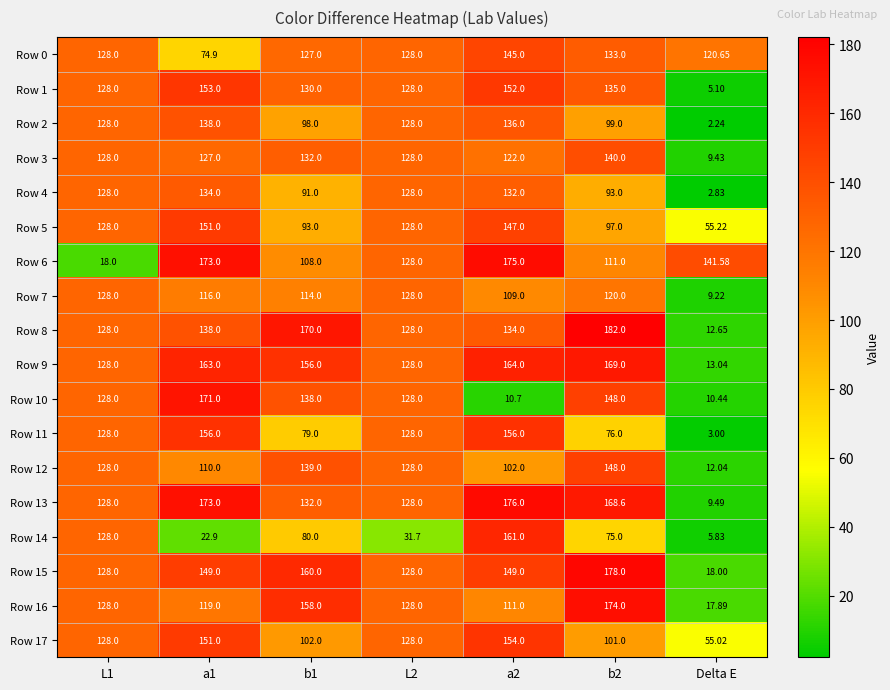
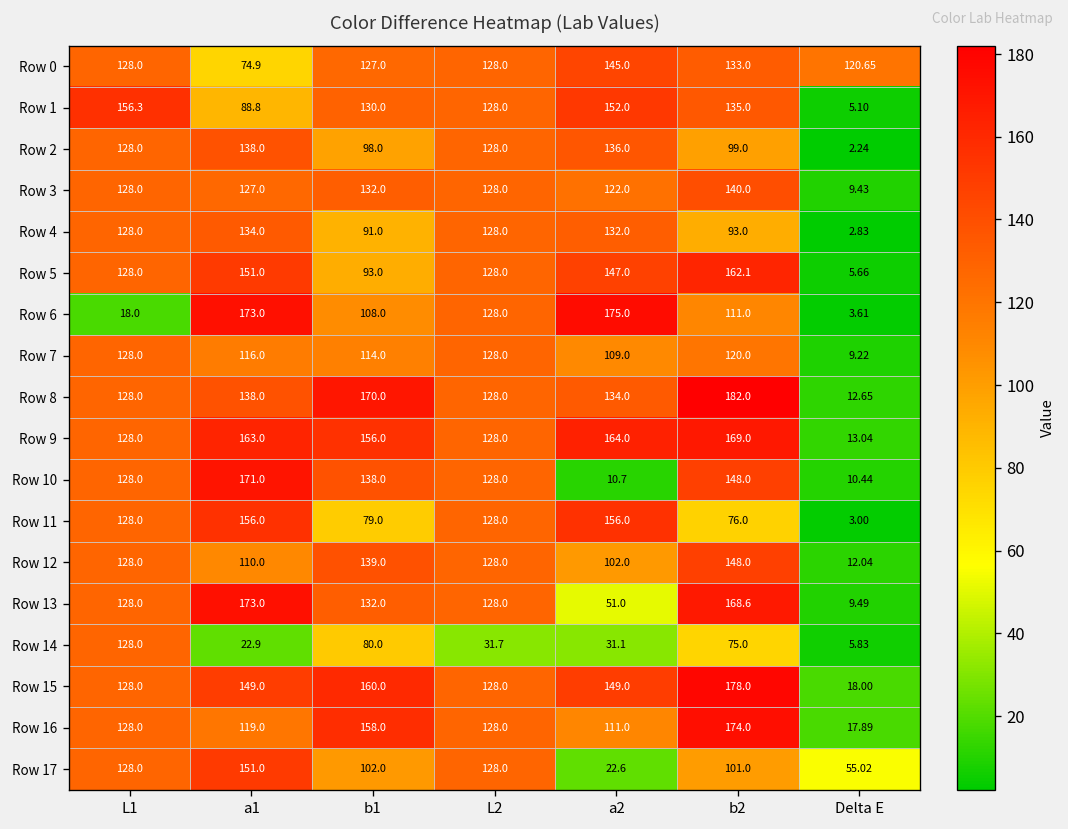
  {
    "Row 0": {
      "L1": 128.0,
      "a1": 74.9,
      "b1": 127.0,
      "L2": 128.0,
      "a2": 145.0,
      "b2": 133.0,
      "Delta E": 120.65
    },
    "Row 1": {
-     "L1": 128.0,
-     "a1": 153.0,
+     "L1": 156.3,
+     "a1": 88.8,
      "b1": 130.0,
      "L2": 128.0,
      "a2": 152.0,
      "b2": 135.0,
      "Delta E": 5.10
    },
    "Row 2": {
      "L1": 128.0,
      "a1": 138.0,
      "b1": 98.0,
      "L2": 128.0,
      "a2": 136.0,
      "b2": 99.0,
      "Delta E": 2.24
    },
    "Row 3": {
      "L1": 128.0,
      "a1": 127.0,
      "b1": 132.0,
      "L2": 128.0,
      "a2": 122.0,
      "b2": 140.0,
      "Delta E": 9.43
    },
    "Row 4": {
      "L1": 128.0,
      "a1": 134.0,
      "b1": 91.0,
      "L2": 128.0,
      "a2": 132.0,
      "b2": 93.0,
      "Delta E": 2.83
    },
    "Row 5": {
      "L1": 128.0,
      "a1": 151.0,
      "b1": 93.0,
      "L2": 128.0,
      "a2": 147.0,
-     "b2": 97.0,
-     "Delta E": 55.22
+     "b2": 162.1,
+     "Delta E": 5.66
    },
    "Row 6": {
      "L1": 18.0,
      "a1": 173.0,
      "b1": 108.0,
      "L2": 128.0,
      "a2": 175.0,
      "b2": 111.0,
-     "Delta E": 141.58
+     "Delta E": 3.61
    },
    "Row 7": {
      "L1": 128.0,
      "a1": 116.0,
      "b1": 114.0,
      "L2": 128.0,
      "a2": 109.0,
      "b2": 120.0,
      "Delta E": 9.22
    },
    "Row 8": {
      "L1": 128.0,
      "a1": 138.0,
      "b1": 170.0,
      "L2": 128.0,
      "a2": 134.0,
      "b2": 182.0,
      "Delta E": 12.65
    },
    "Row 9": {
      "L1": 128.0,
      "a1": 163.0,
      "b1": 156.0,
      "L2": 128.0,
      "a2": 164.0,
      "b2": 169.0,
      "Delta E": 13.04
    },
    "Row 10": {
      "L1": 128.0,
      "a1": 171.0,
      "b1": 138.0,
      "L2": 128.0,
      "a2": 10.7,
      "b2": 148.0,
      "Delta E": 10.44
    },
    "Row 11": {
      "L1": 128.0,
      "a1": 156.0,
      "b1": 79.0,
      "L2": 128.0,
      "a2": 156.0,
      "b2": 76.0,
      "Delta E": 3.00
    },
    "Row 12": {
      "L1": 128.0,
      "a1": 110.0,
      "b1": 139.0,
      "L2": 128.0,
      "a2": 102.0,
      "b2": 148.0,
      "Delta E": 12.04
    },
    "Row 13": {
      "L1": 128.0,
      "a1": 173.0,
      "b1": 132.0,
      "L2": 128.0,
-     "a2": 176.0,
+     "a2": 51.0,
      "b2": 168.6,
      "Delta E": 9.49
    },
    "Row 14": {
      "L1": 128.0,
      "a1": 22.9,
      "b1": 80.0,
      "L2": 31.7,
-     "a2": 161.0,
+     "a2": 31.1,
      "b2": 75.0,
      "Delta E": 5.83
    },
    "Row 15": {
      "L1": 128.0,
      "a1": 149.0,
      "b1": 160.0,
      "L2": 128.0,
      "a2": 149.0,
      "b2": 178.0,
      "Delta E": 18.00
    },
    "Row 16": {
      "L1": 128.0,
      "a1": 119.0,
      "b1": 158.0,
      "L2": 128.0,
      "a2": 111.0,
      "b2": 174.0,
      "Delta E": 17.89
    },
    "Row 17": {
      "L1": 128.0,
      "a1": 151.0,
      "b1": 102.0,
      "L2": 128.0,
-     "a2": 154.0,
+     "a2": 22.6,
      "b2": 101.0,
      "Delta E": 55.02
    }
  }
